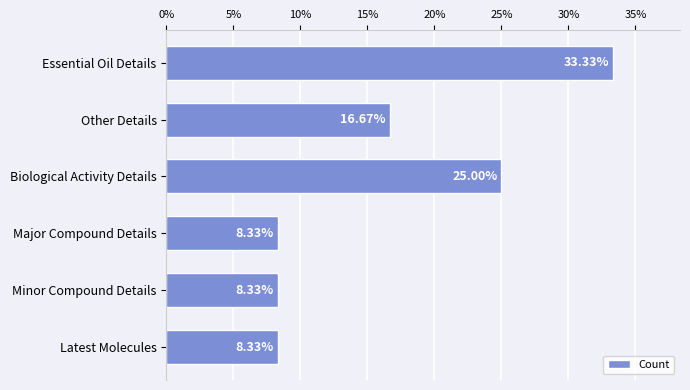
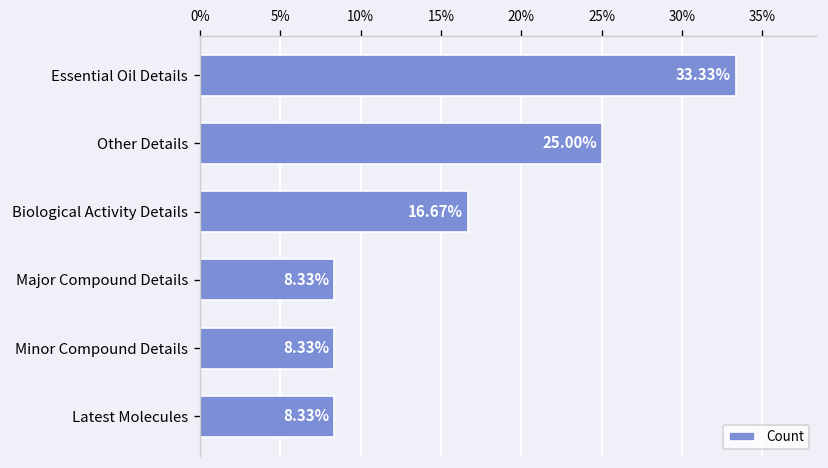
  {
    "Essential Oil Details": "33.33%",
-   "Other Details": "16.67%",
-   "Biological Activity Details": "25.00%",
+   "Other Details": "25.00%",
+   "Biological Activity Details": "16.67%",
    "Major Compound Details": "8.33%",
    "Minor Compound Details": "8.33%",
    "Latest Molecules": "8.33%"
  }
